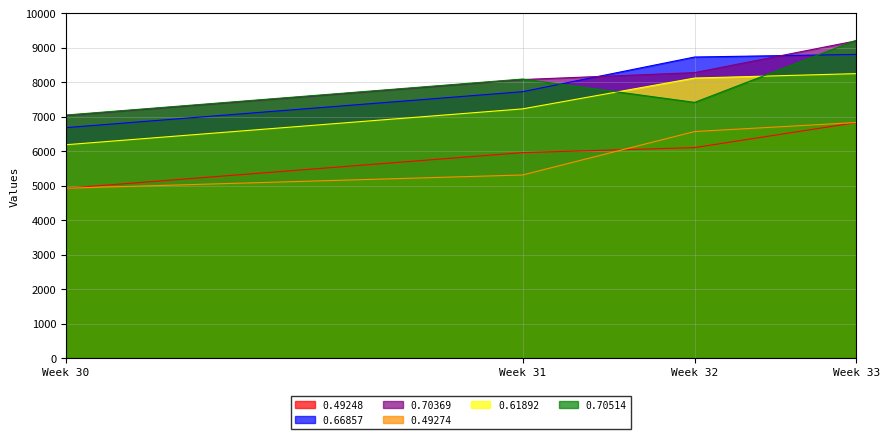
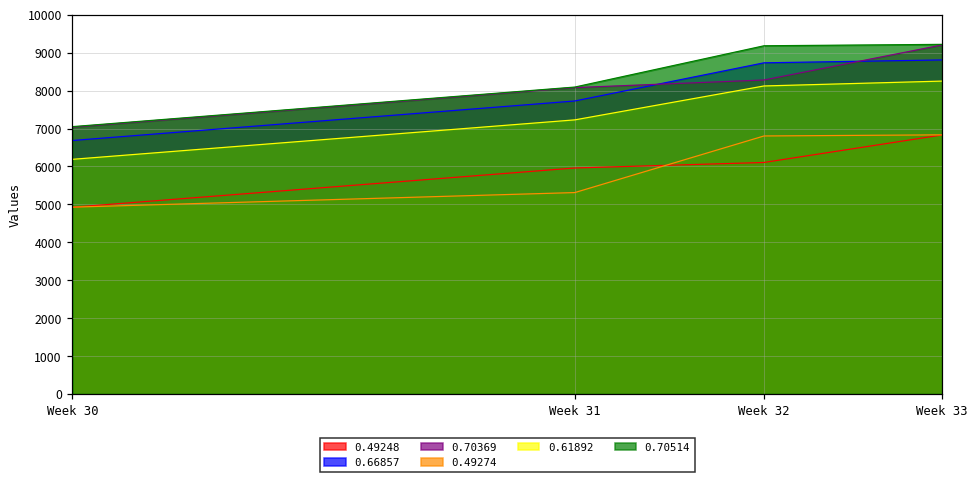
  {
    "0.49248": {
      "Week 31": 6000,
      "Week 32": 6100
    },
    "0.66857": {
      "Week 30": 6700,
      "Week 31": 7700,
      "Week 32": 8700,
      "Week 33": 8800
    },
    "0.70369": {
      "Week 32": 8300
    },
    "0.49274": {
      "Week 31": 5300,
-     "Week 32": 6600
+     "Week 32": 6800
    },
    "0.61892": {
      "Week 30": 6200,
      "Week 31": 7200,
      "Week 32": 8100,
      "Week 33": 8300
    },
    "0.70514": {
-     "Week 32": 7400
+     "Week 32": 9200
    }
  }
